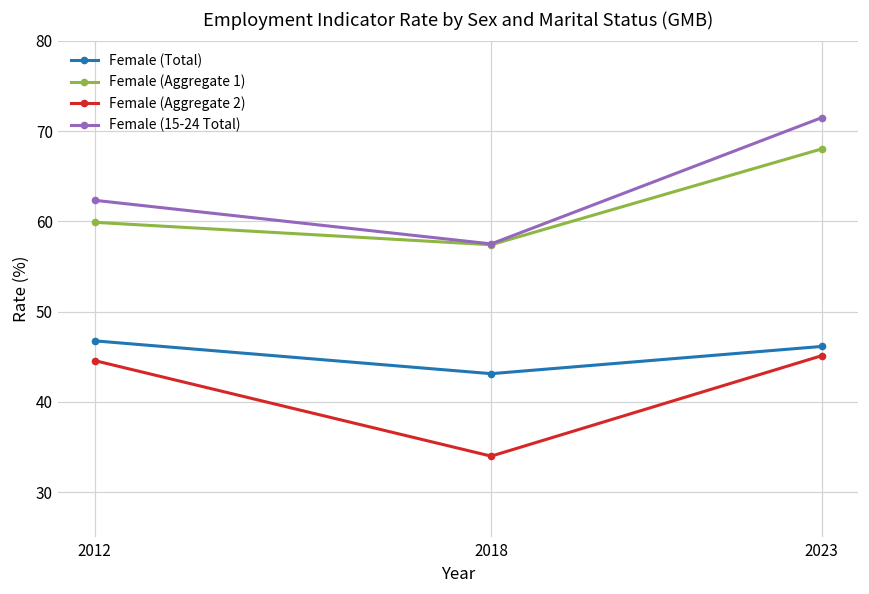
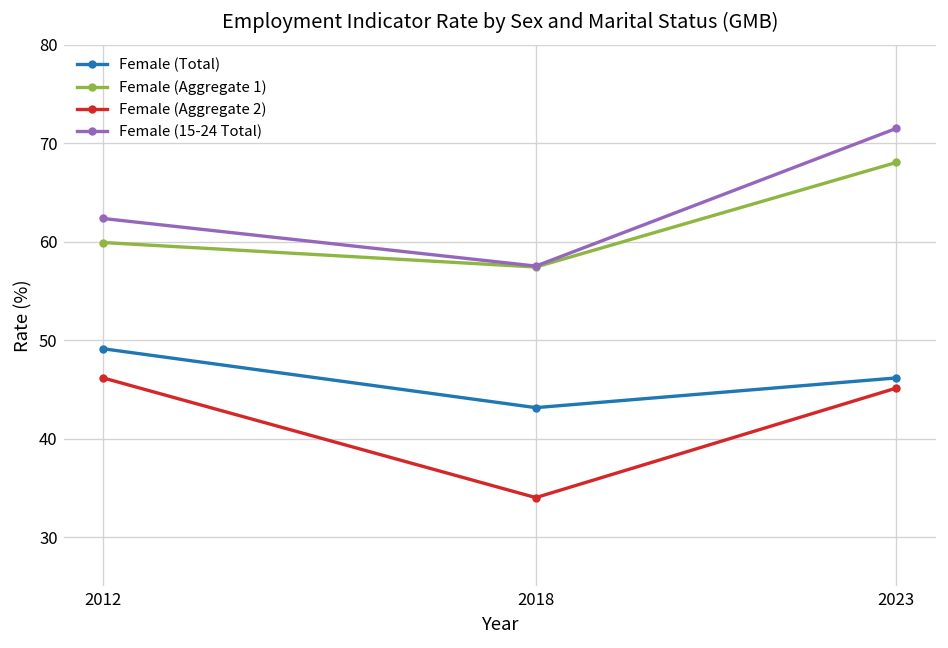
  {
    "Female (Total)": {
-     "2012": 47,
+     "2012": 49,
      "2018": 43,
      "2023": 46
    },
    "Female (Aggregate 1)": {
      "2012": 60,
      "2023": 68
    },
    "Female (Aggregate 2)": {
-     "2012": 45,
+     "2012": 46,
      "2018": 34,
      "2023": 45
    },
    "Female (15-24 Total)": {
      "2012": 62,
      "2023": 71
    }
  }
